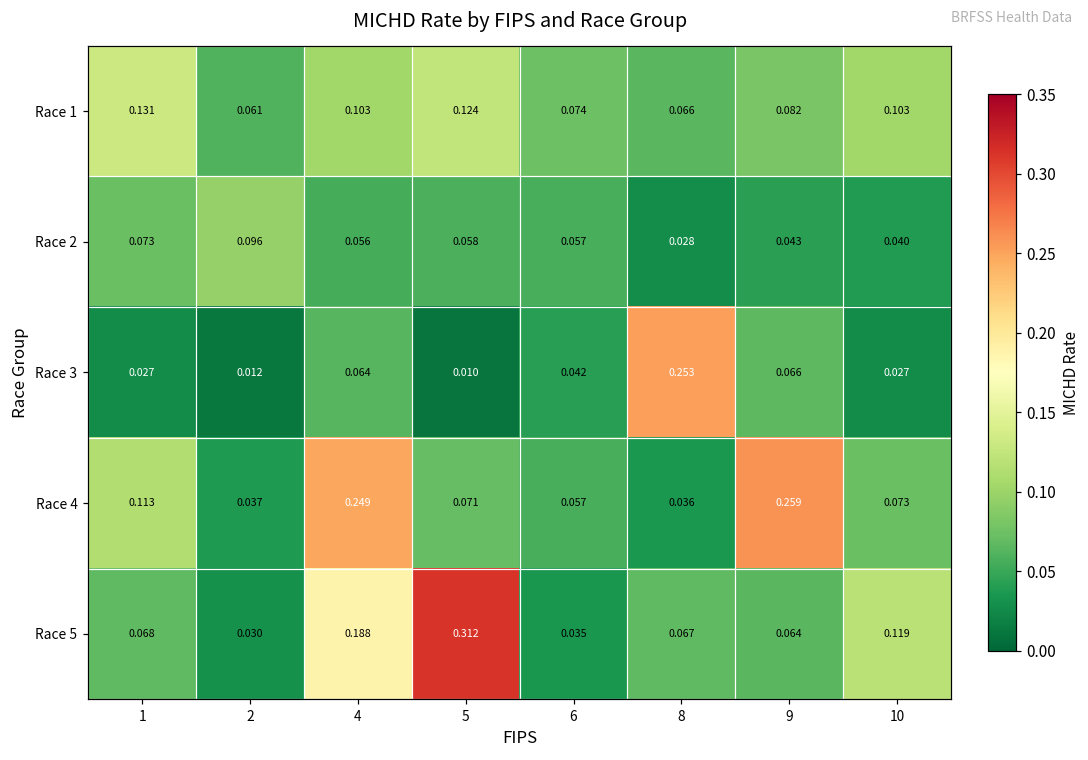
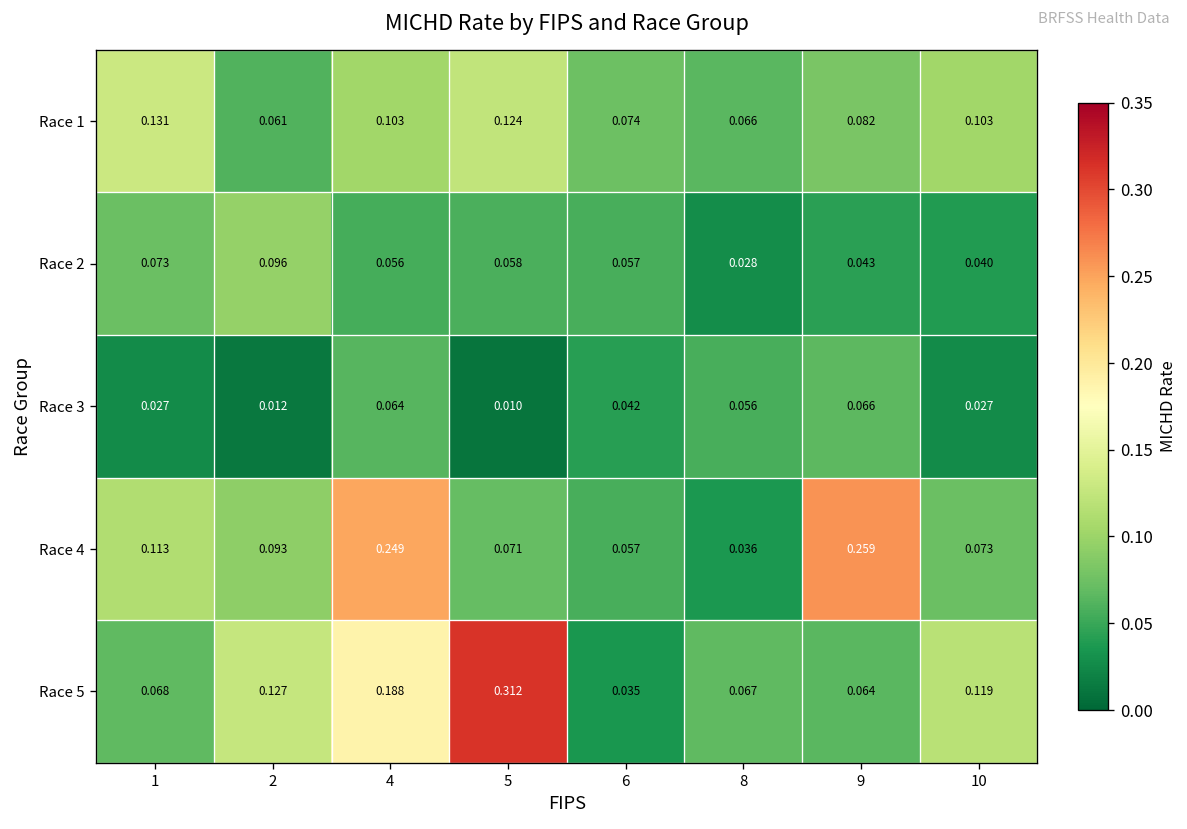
  {
    "Race 1": {
      "1": 0.131,
      "2": 0.061,
      "4": 0.103,
      "5": 0.124,
      "6": 0.074,
      "8": 0.066,
      "9": 0.082,
      "10": 0.103
    },
    "Race 2": {
      "1": 0.073,
      "2": 0.096,
      "4": 0.056,
      "5": 0.058,
      "6": 0.057,
      "8": 0.028,
      "9": 0.043,
      "10": 0.040
    },
    "Race 3": {
      "1": 0.027,
      "2": 0.012,
      "4": 0.064,
      "5": 0.010,
      "6": 0.042,
-     "8": 0.253,
+     "8": 0.056,
      "9": 0.066,
      "10": 0.027
    },
    "Race 4": {
      "1": 0.113,
-     "2": 0.037,
+     "2": 0.093,
      "4": 0.249,
      "5": 0.071,
      "6": 0.057,
      "8": 0.036,
      "9": 0.259,
      "10": 0.073
    },
    "Race 5": {
      "1": 0.068,
-     "2": 0.030,
+     "2": 0.127,
      "4": 0.188,
      "5": 0.312,
      "6": 0.035,
      "8": 0.067,
      "9": 0.064,
      "10": 0.119
    }
  }
